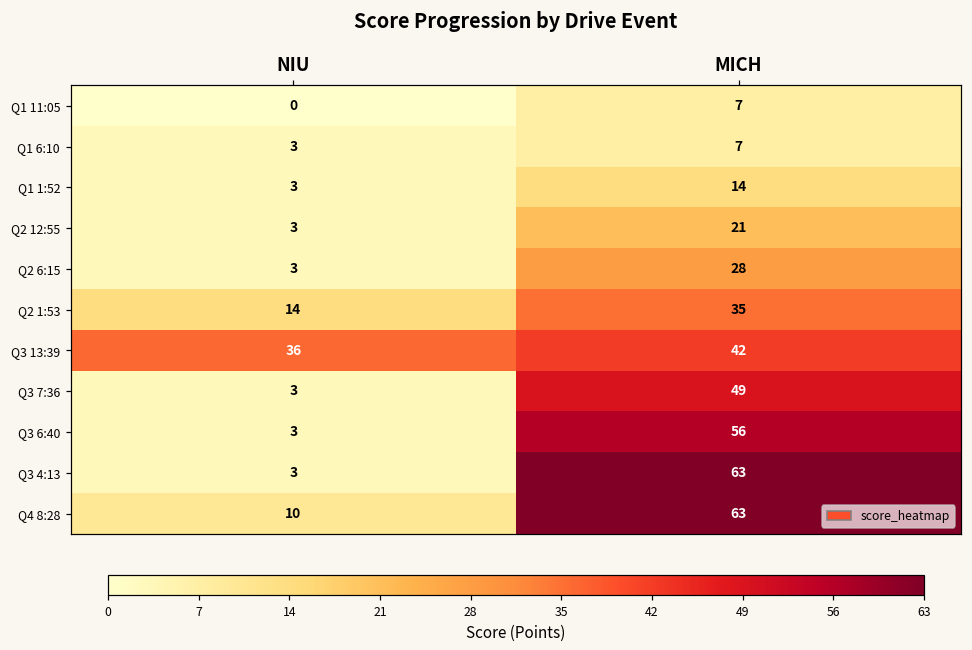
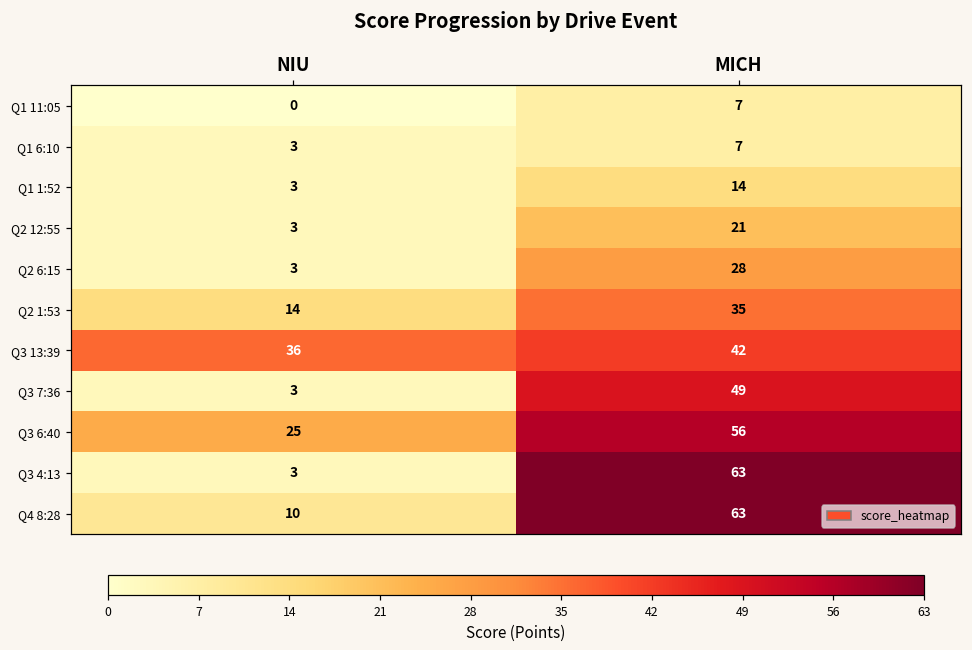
  {
    "Q1 11:05": {
      "NIU": 0,
      "MICH": 7
    },
    "Q1 6:10": {
      "NIU": 3,
      "MICH": 7
    },
    "Q1 1:52": {
      "NIU": 3,
      "MICH": 14
    },
    "Q2 12:55": {
      "NIU": 3,
      "MICH": 21
    },
    "Q2 6:15": {
      "NIU": 3,
      "MICH": 28
    },
    "Q2 1:53": {
      "NIU": 14,
      "MICH": 35
    },
    "Q3 13:39": {
      "NIU": 36,
      "MICH": 42
    },
    "Q3 7:36": {
      "NIU": 3,
      "MICH": 49
    },
    "Q3 6:40": {
-     "NIU": 3,
+     "NIU": 25,
      "MICH": 56
    },
    "Q3 4:13": {
      "NIU": 3,
      "MICH": 63
    },
    "Q4 8:28": {
      "NIU": 10,
      "MICH": 63
    }
  }
